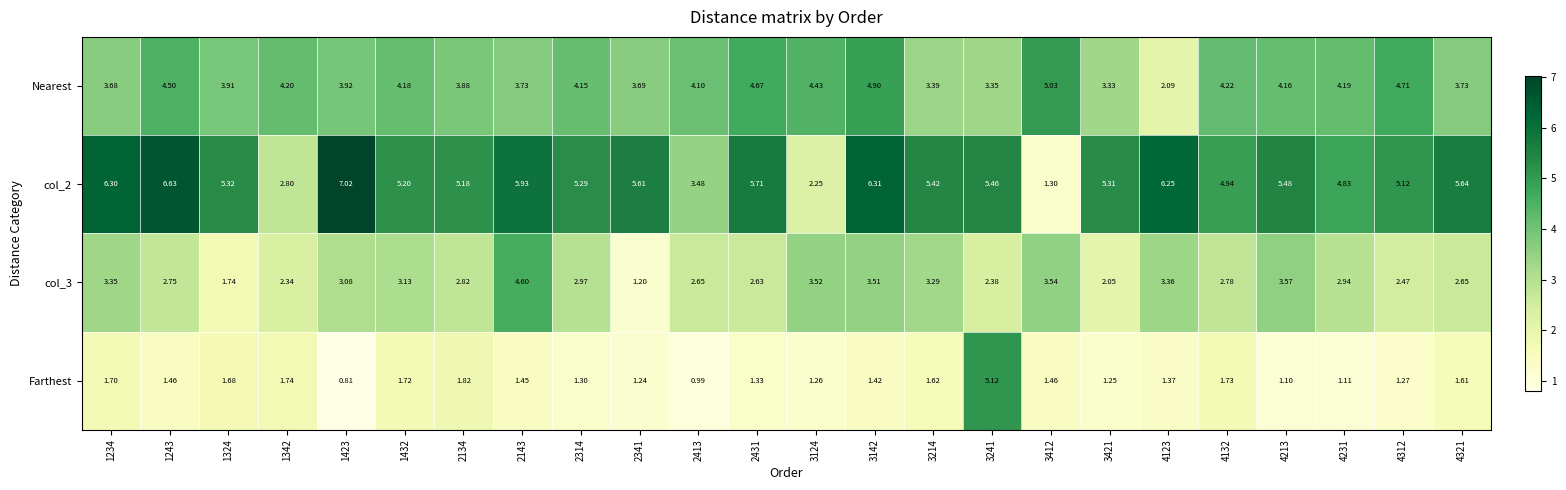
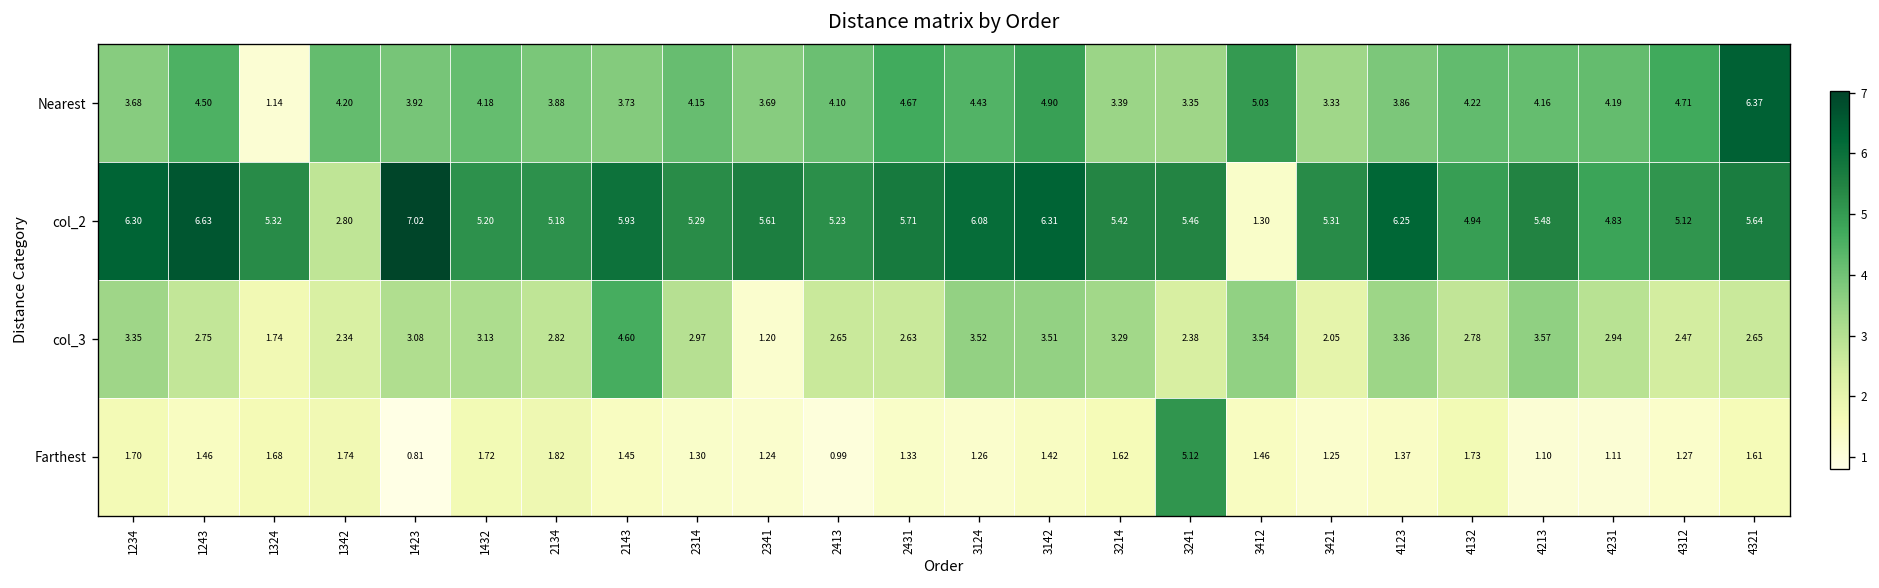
  {
    "Nearest": {
      "1234": 3.68,
      "1243": 4.50,
-     "1324": 3.91,
+     "1324": 1.14,
      "1342": 4.20,
      "1423": 3.92,
      "1432": 4.18,
      "2134": 3.88,
      "2143": 3.73,
      "2314": 4.15,
      "2341": 3.69,
      "2413": 4.10,
      "2431": 4.67,
      "3124": 4.43,
      "3142": 4.90,
      "3214": 3.39,
      "3241": 3.35,
      "3412": 5.03,
      "3421": 3.33,
-     "4123": 2.09,
+     "4123": 3.86,
      "4132": 4.22,
      "4213": 4.16,
      "4231": 4.19,
      "4312": 4.71,
-     "4321": 3.73
+     "4321": 6.37
    },
    "col_2": {
      "1234": 6.30,
      "1243": 6.63,
      "1324": 5.32,
      "1342": 2.80,
      "1423": 7.02,
      "1432": 5.20,
      "2134": 5.18,
      "2143": 5.93,
      "2314": 5.29,
      "2341": 5.61,
-     "2413": 3.48,
+     "2413": 5.23,
      "2431": 5.71,
-     "3124": 2.25,
+     "3124": 6.08,
      "3142": 6.31,
      "3214": 5.42,
      "3241": 5.46,
      "3412": 1.30,
      "3421": 5.31,
      "4123": 6.25,
      "4132": 4.94,
      "4213": 5.48,
      "4231": 4.83,
      "4312": 5.12,
      "4321": 5.64
    },
    "col_3": {
      "1234": 3.35,
      "1243": 2.75,
      "1324": 1.74,
      "1342": 2.34,
      "1423": 3.08,
      "1432": 3.13,
      "2134": 2.82,
      "2143": 4.60,
      "2314": 2.97,
      "2341": 1.20,
      "2413": 2.65,
      "2431": 2.63,
      "3124": 3.52,
      "3142": 3.51,
      "3214": 3.29,
      "3241": 2.38,
      "3412": 3.54,
      "3421": 2.05,
      "4123": 3.36,
      "4132": 2.78,
      "4213": 3.57,
      "4231": 2.94,
      "4312": 2.47,
      "4321": 2.65
    },
    "Farthest": {
      "1234": 1.70,
      "1243": 1.46,
      "1324": 1.68,
      "1342": 1.74,
      "1423": 0.81,
      "1432": 1.72,
      "2134": 1.82,
      "2143": 1.45,
      "2314": 1.30,
      "2341": 1.24,
      "2413": 0.99,
      "2431": 1.33,
      "3124": 1.26,
      "3142": 1.42,
      "3214": 1.62,
      "3241": 5.12,
      "3412": 1.46,
      "3421": 1.25,
      "4123": 1.37,
      "4132": 1.73,
      "4213": 1.10,
      "4231": 1.11,
      "4312": 1.27,
      "4321": 1.61
    }
  }
